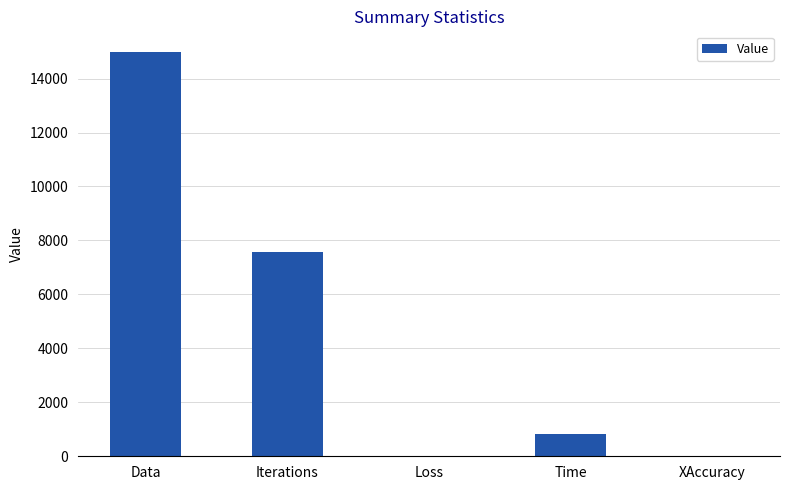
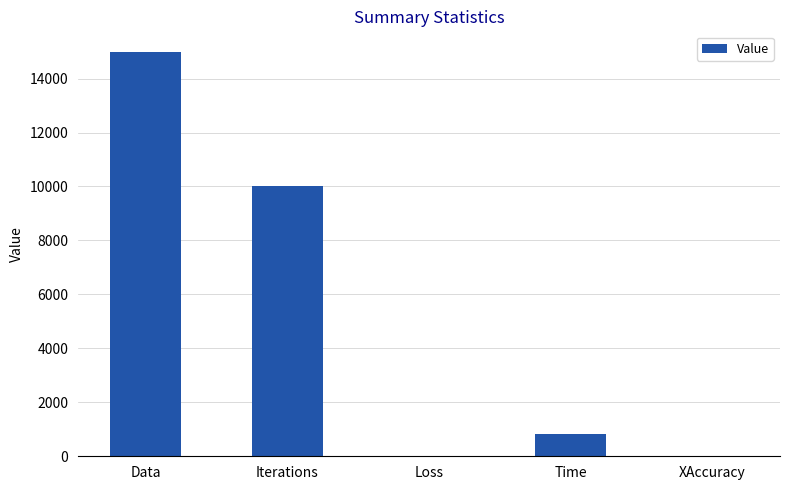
  {
    "Data": 15000,
-   "Iterations": 7600,
+   "Iterations": 10000,
    "Time": 800
  }
